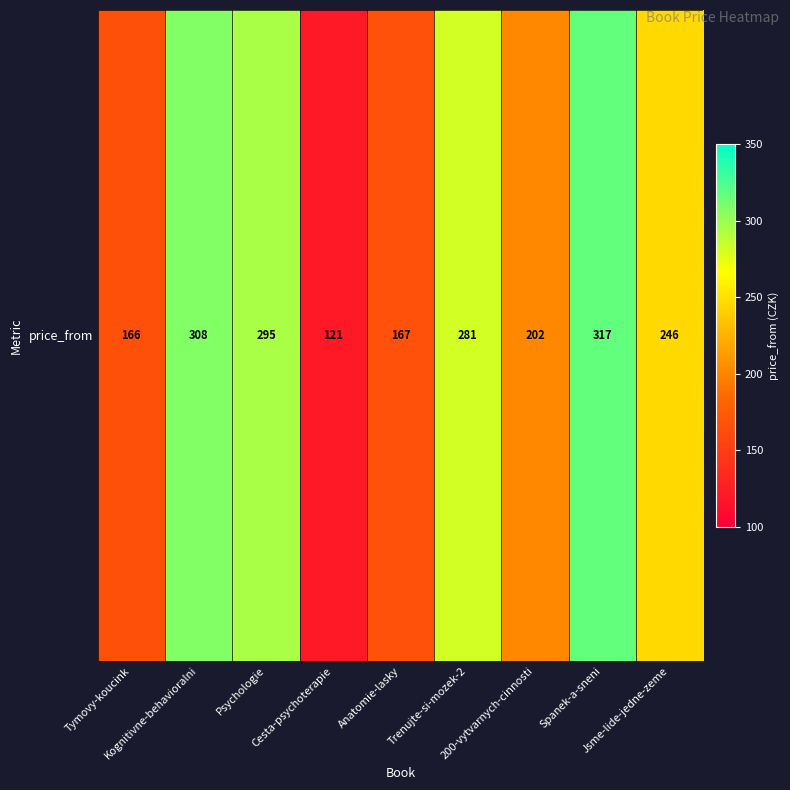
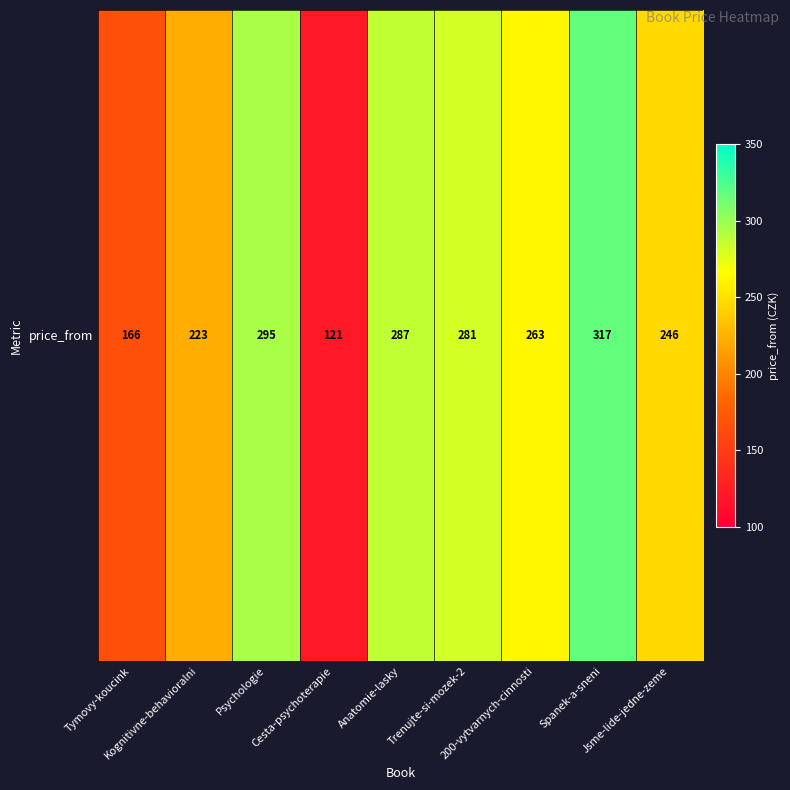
  {
    "price_from": {
      "Tymovy-koucink": 166,
-     "Kognitivne-behavioralni": 308,
+     "Kognitivne-behavioralni": 223,
      "Psychologie": 295,
      "Cesta-psychoterapie": 121,
-     "Anatomie-lasky": 167,
+     "Anatomie-lasky": 287,
      "Trenujte-si-mozek-2": 281,
-     "200-vytvarnych-cinnosti": 202,
+     "200-vytvarnych-cinnosti": 263,
      "Spanek-a-sneni": 317,
      "Jsme-lide-jedne-zeme": 246
    }
  }
